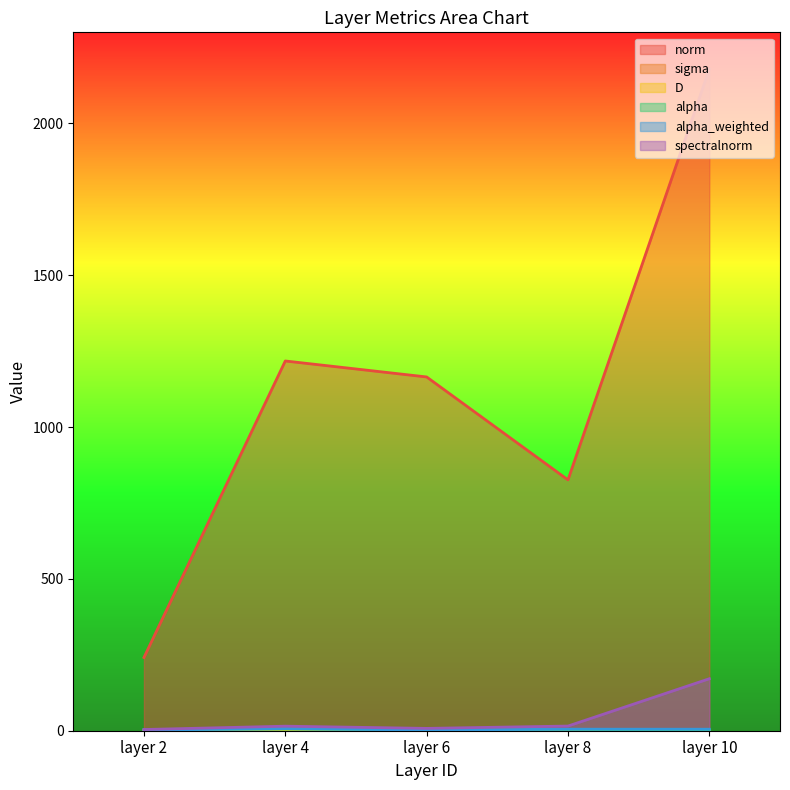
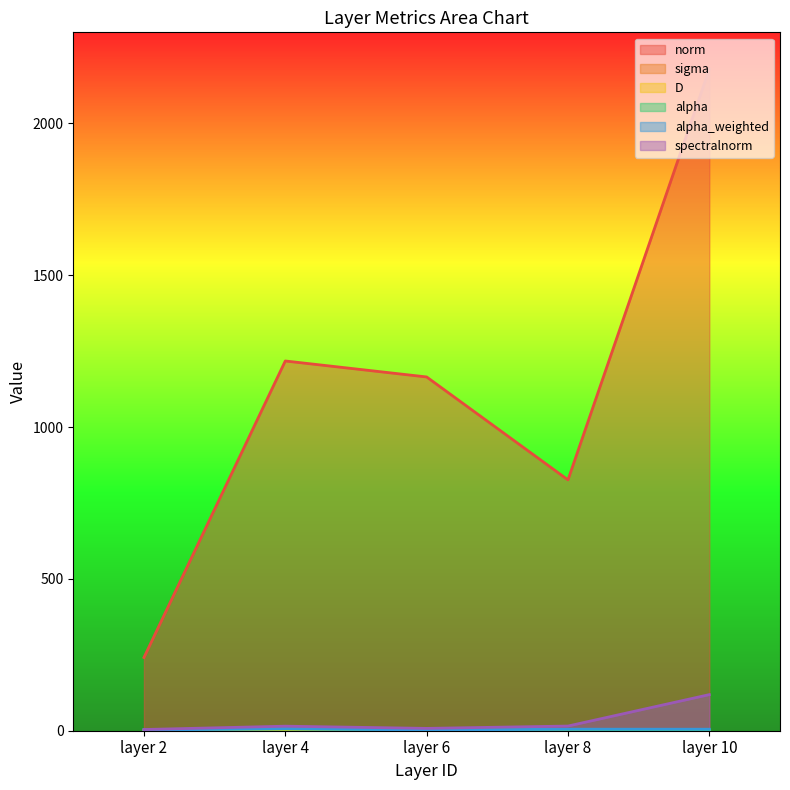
  {
    "spectralnorm": {
      "layer 8": 20,
-     "layer 10": 170
+     "layer 10": 120
    }
  }
